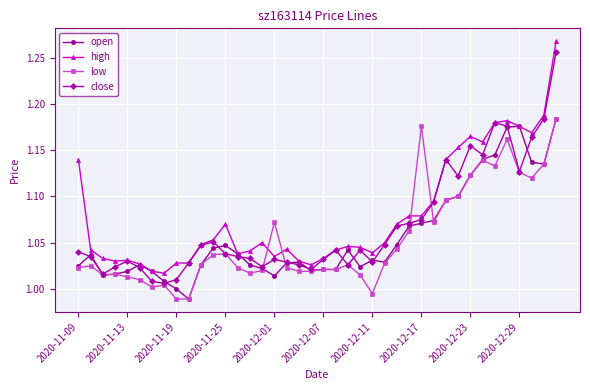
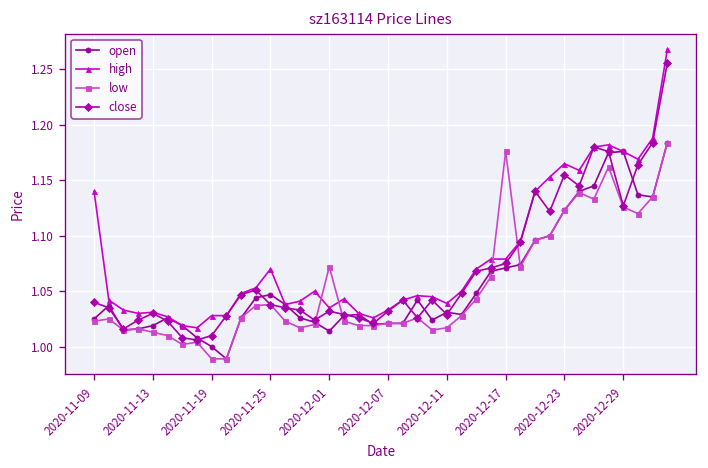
  {
    "low": {
      "2020-11-13": 1.01,
      "2020-11-19": 0.99,
      "2020-12-01": 1.07,
-     "2020-12-11": 1.00,
+     "2020-12-11": 1.02,
      "2020-12-17": 1.18
    }
  }
